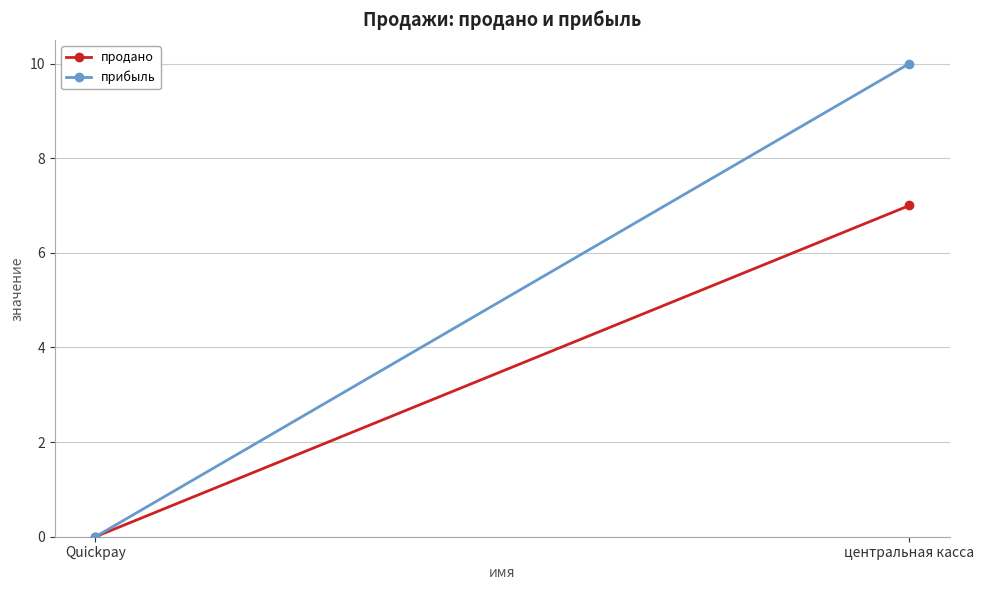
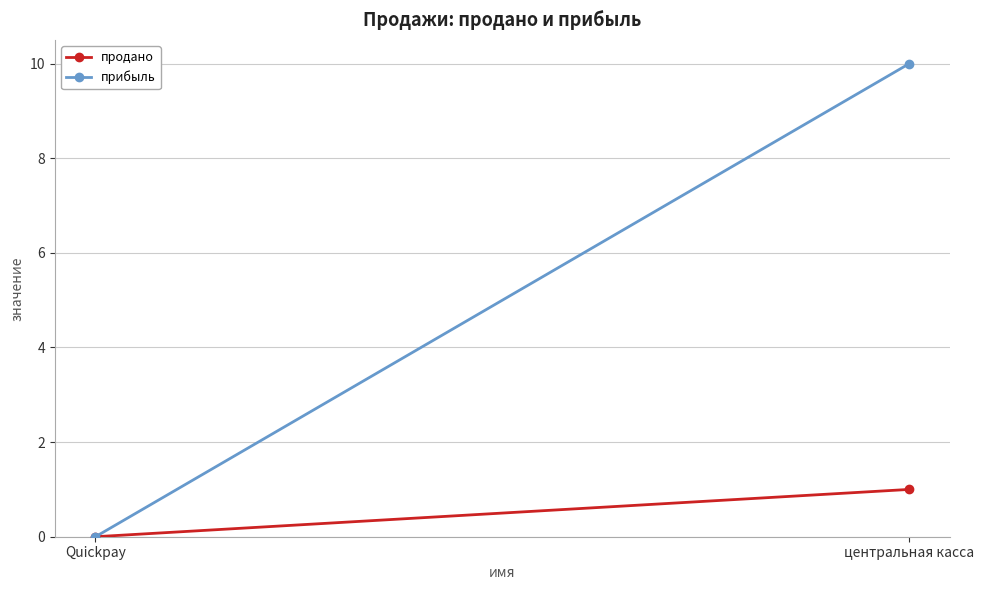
  {
    "продано": {
-     "центральная касса": 7
+     "центральная касса": 1
    },
    "прибыль": {
      "центральная касса": 10
    }
  }
